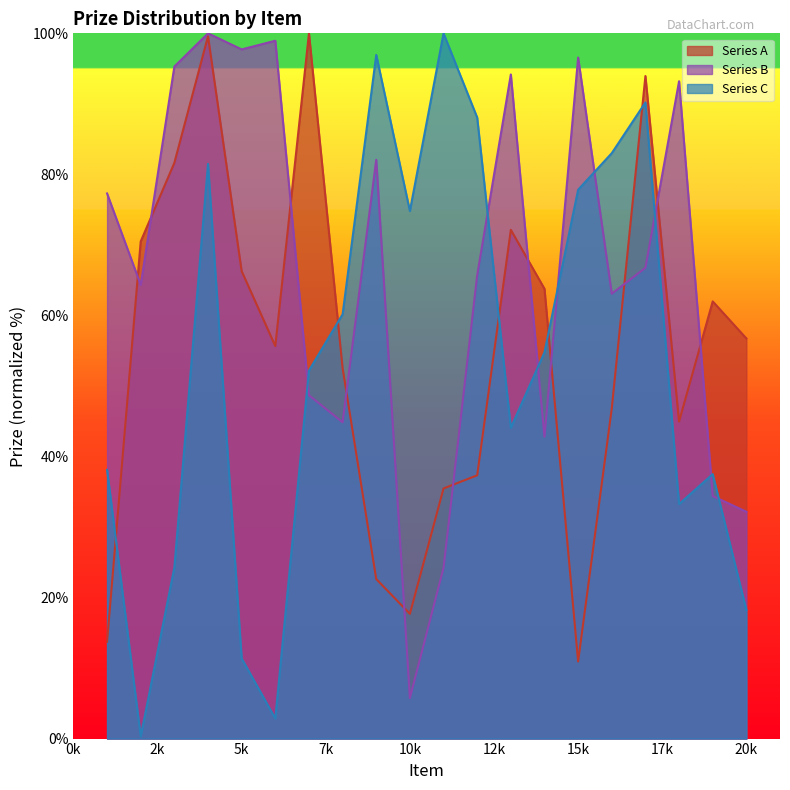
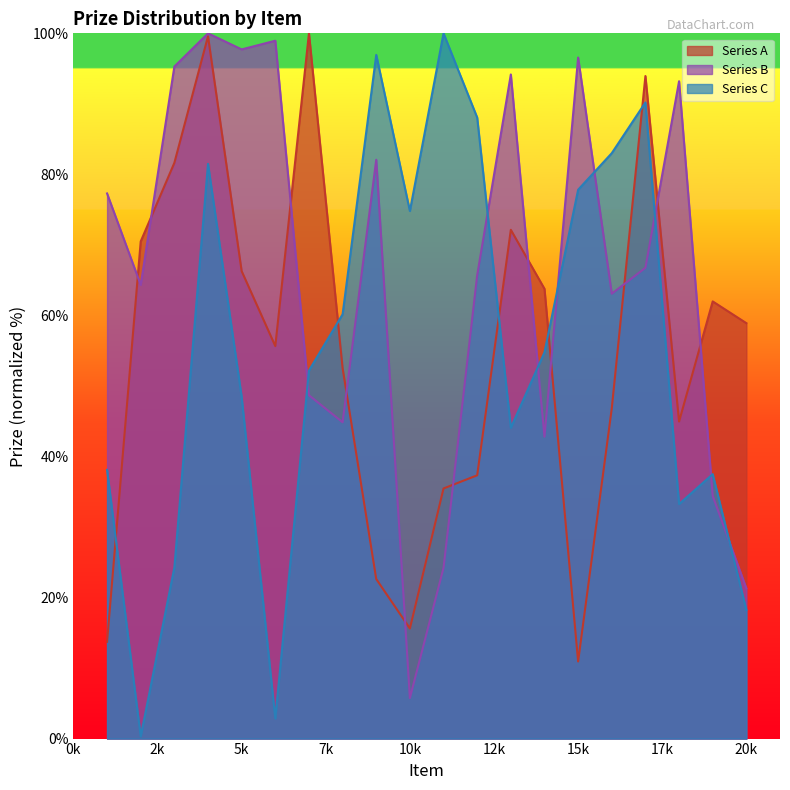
  {
    "Series A": {
      "5k": "66%",
-     "10k": "18%",
+     "10k": "16%",
      "15k": "11%",
-     "20k": "57%"
+     "20k": "59%"
    },
    "Series B": {
      "5k": "98%",
      "10k": "6%",
      "15k": "97%",
-     "20k": "32%"
+     "20k": "21%"
    },
    "Series C": {
-     "5k": "11%",
+     "5k": "48%",
      "10k": "75%",
      "15k": "78%",
      "20k": "18%"
    }
  }
